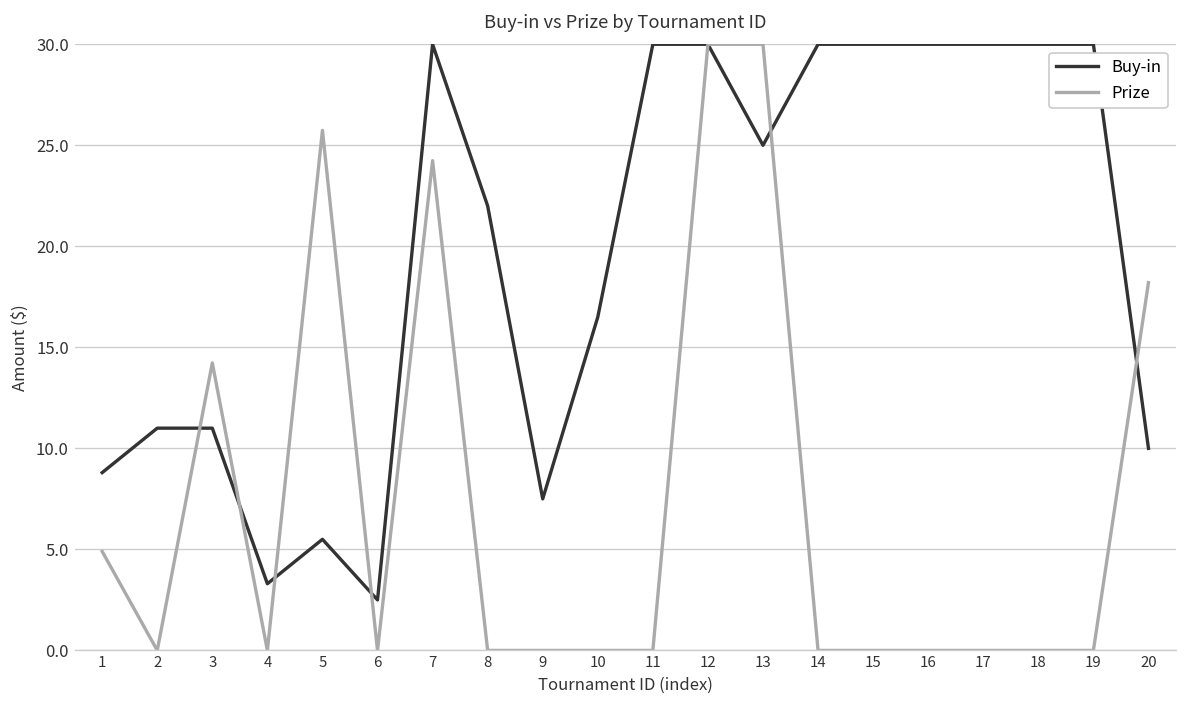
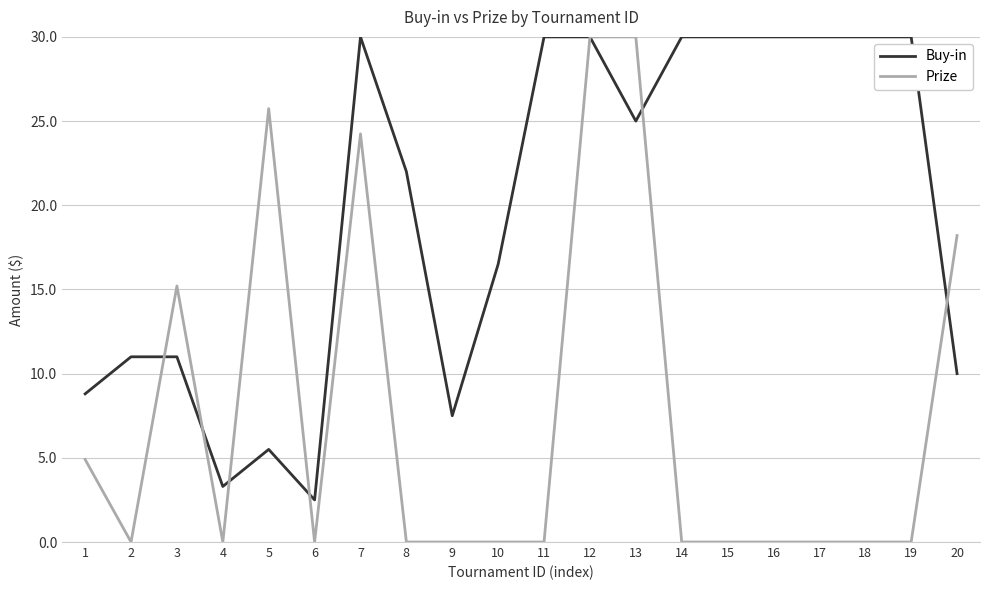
  {
    "Buy-in": {
      "1": 8.8,
      "2": 11.0,
      "3": 11.0,
      "4": 3.3,
      "5": 5.5,
      "6": 2.5,
      "7": 30.0,
      "8": 22.0,
      "9": 7.5,
      "10": 16.5,
      "11": 30.0,
      "13": 25.0,
      "14": 30.0,
      "15": 30.0,
      "16": 30.0,
      "17": 30.0,
      "18": 30.0,
      "19": 30.0,
      "20": 10.0
    },
    "Prize": {
      "1": 4.9,
      "2": 0.0,
-     "3": 14.2,
+     "3": 15.2,
      "4": 0.0,
      "5": 25.7,
      "6": 0.0,
      "7": 24.2,
      "8": 0.0,
      "9": 0.0,
      "10": 0.0,
      "11": 0.0,
      "13": 30.0,
      "14": 0.0,
      "15": 0.0,
      "16": 0.0,
      "17": 0.0,
      "18": 0.0,
      "19": 0.0,
      "20": 18.2
    }
  }
